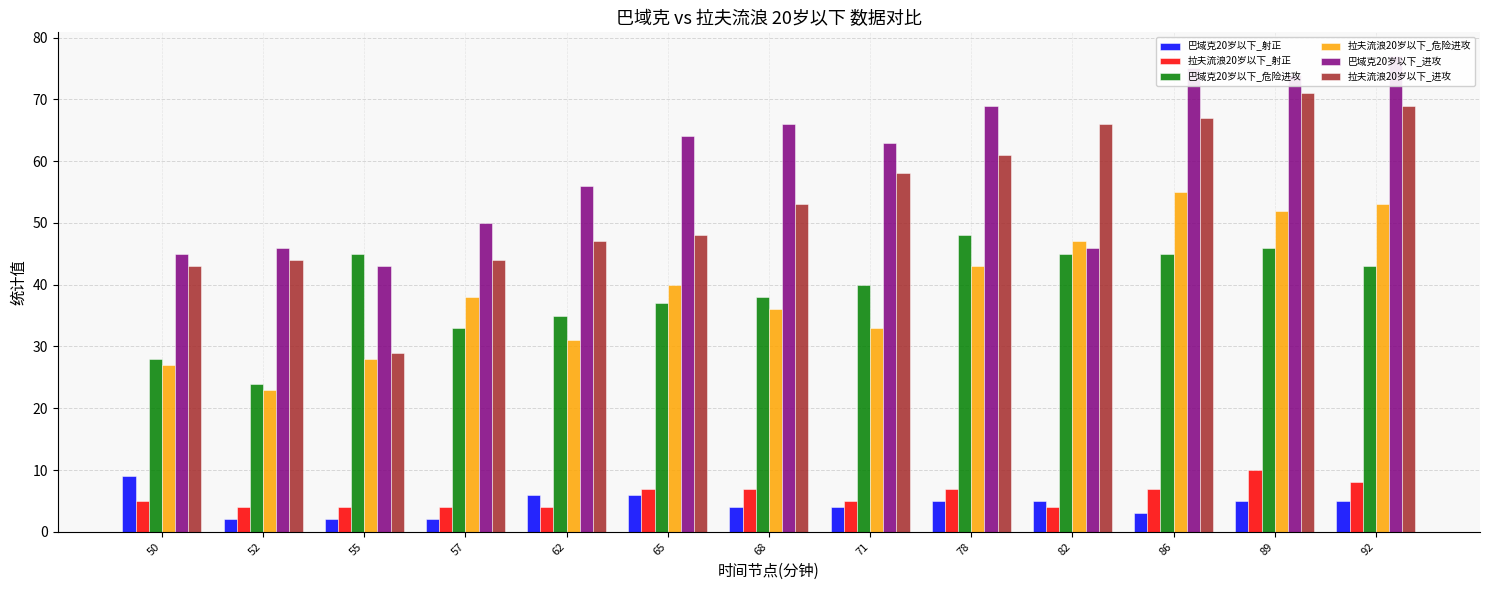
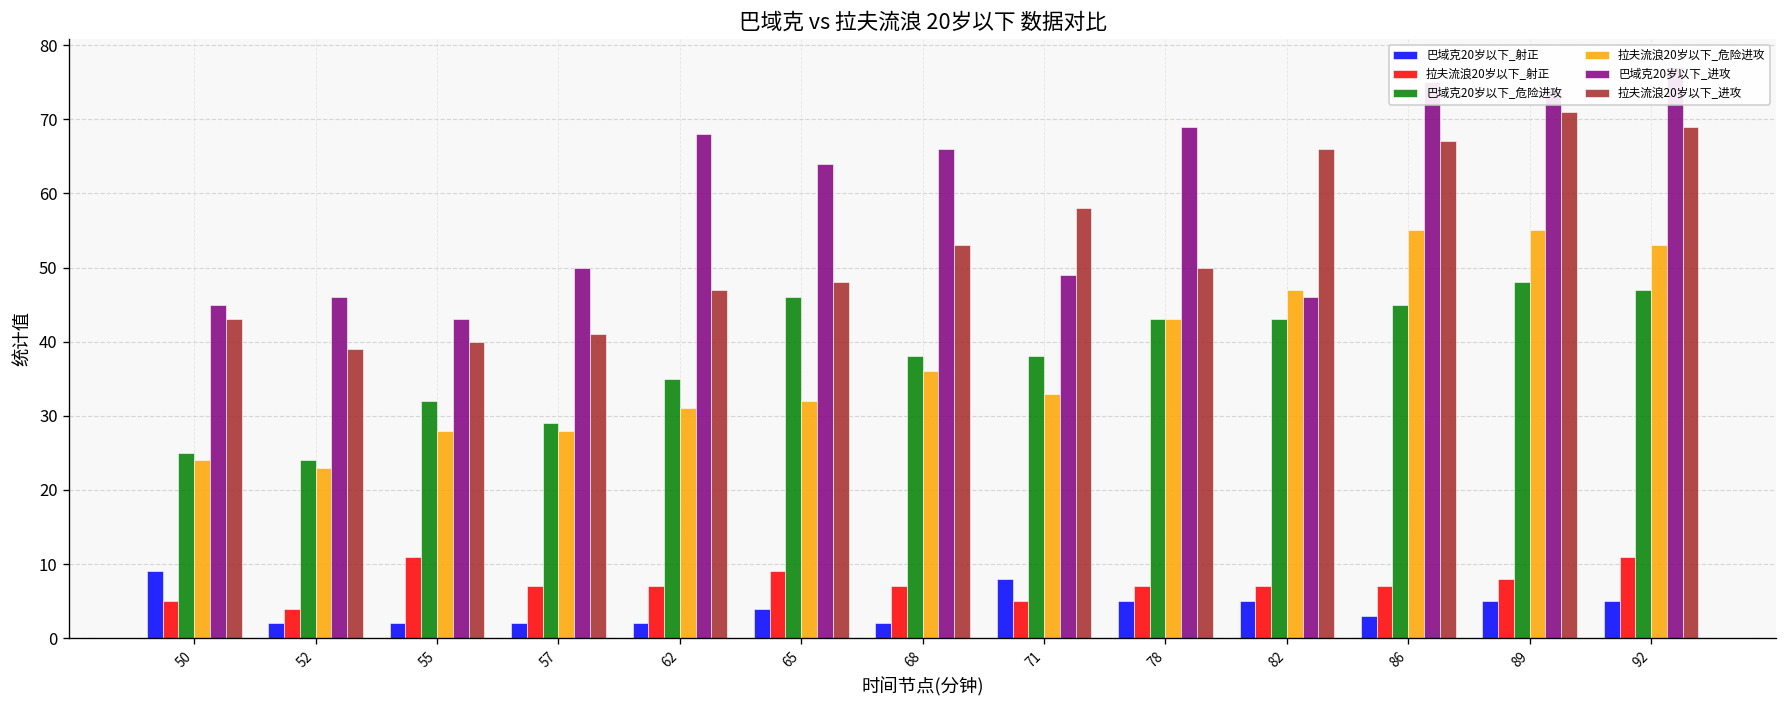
  {
    "巴域克20岁以下_射正": {
      "50": 9,
      "52": 2,
      "55": 2,
      "57": 2,
-     "62": 6,
-     "65": 6,
-     "68": 4,
-     "71": 4,
+     "62": 2,
+     "65": 4,
+     "68": 2,
+     "71": 8,
      "78": 5,
      "82": 5,
      "86": 3,
      "89": 5,
      "92": 5
    },
    "拉夫流浪20岁以下_射正": {
      "50": 5,
      "52": 4,
-     "55": 4,
-     "57": 4,
-     "62": 4,
-     "65": 7,
+     "55": 11,
+     "57": 7,
+     "62": 7,
+     "65": 9,
      "68": 7,
      "71": 5,
      "78": 7,
-     "82": 4,
+     "82": 7,
      "86": 7,
-     "89": 10,
-     "92": 8
+     "89": 8,
+     "92": 11
    },
    "巴域克20岁以下_危险进攻": {
-     "50": 28,
+     "50": 25,
      "52": 24,
-     "55": 45,
-     "57": 33,
+     "55": 32,
+     "57": 29,
      "62": 35,
-     "65": 37,
+     "65": 46,
      "68": 38,
-     "71": 40,
-     "78": 48,
-     "82": 45,
+     "71": 38,
+     "78": 43,
+     "82": 43,
      "86": 45,
-     "89": 46,
-     "92": 43
+     "89": 48,
+     "92": 47
    },
    "拉夫流浪20岁以下_危险进攻": {
-     "50": 27,
+     "50": 24,
      "52": 23,
      "55": 28,
-     "57": 38,
+     "57": 28,
      "62": 31,
-     "65": 40,
+     "65": 32,
      "68": 36,
      "71": 33,
      "78": 43,
      "82": 47,
      "86": 55,
-     "89": 52,
+     "89": 55,
      "92": 53
    },
    "巴域克20岁以下_进攻": {
      "50": 45,
      "52": 46,
      "55": 43,
      "57": 50,
-     "62": 56,
+     "62": 68,
      "65": 64,
      "68": 66,
-     "71": 63,
+     "71": 49,
      "78": 69,
      "82": 46
    },
    "拉夫流浪20岁以下_进攻": {
      "50": 43,
-     "52": 44,
-     "55": 29,
-     "57": 44,
+     "52": 39,
+     "55": 40,
+     "57": 41,
      "62": 47,
      "65": 48,
      "68": 53,
      "71": 58,
-     "78": 61,
+     "78": 50,
      "82": 66,
      "86": 67,
      "89": 71,
      "92": 69
    }
  }
